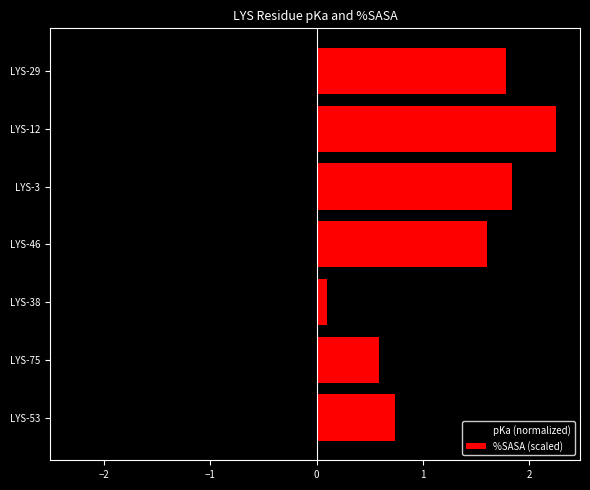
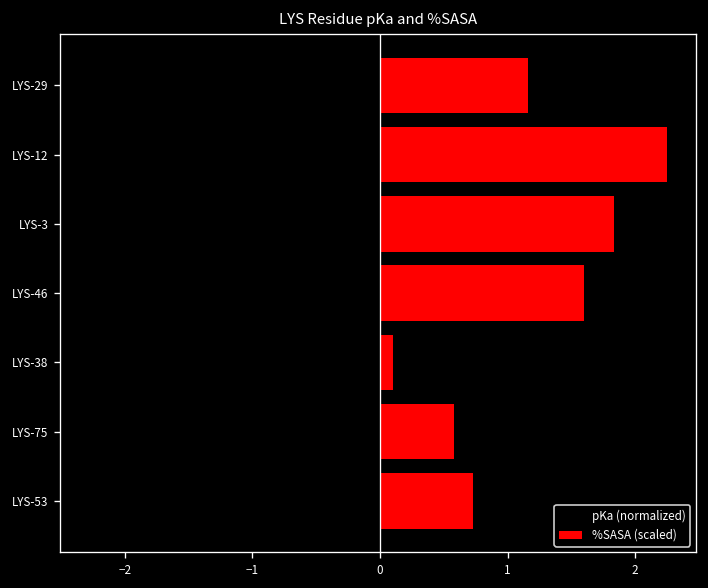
  {
    "pKa (normalized)": {
      "LYS-29": -2.28,
      "LYS-12": -1.88,
      "LYS-3": -1.78,
      "LYS-46": -1.90,
      "LYS-38": -1.40,
      "LYS-75": -1.10,
      "LYS-53": -0.30
    },
    "%SASA (scaled)": {
-     "LYS-29": 1.79,
+     "LYS-29": 1.16,
      "LYS-12": 2.25,
      "LYS-3": 1.84,
      "LYS-46": 1.60,
      "LYS-38": 0.10,
      "LYS-75": 0.58,
      "LYS-53": 0.73
    }
  }
